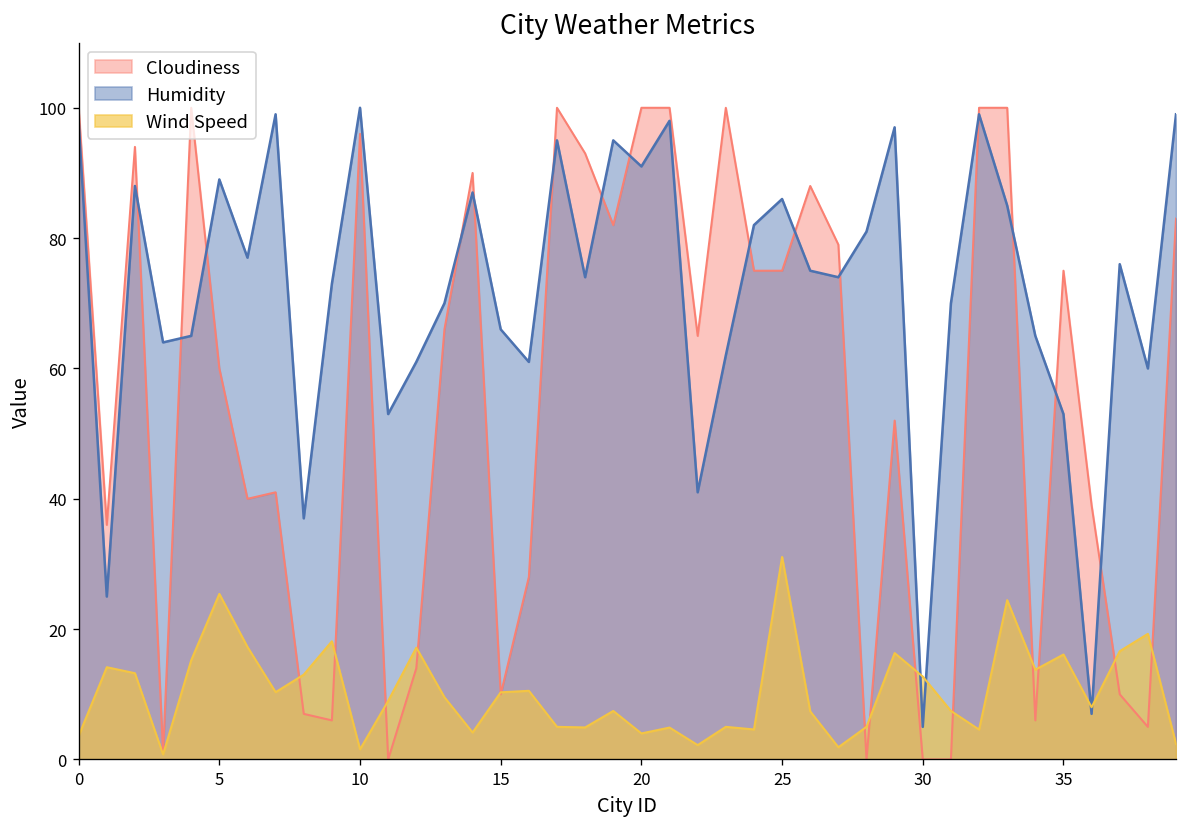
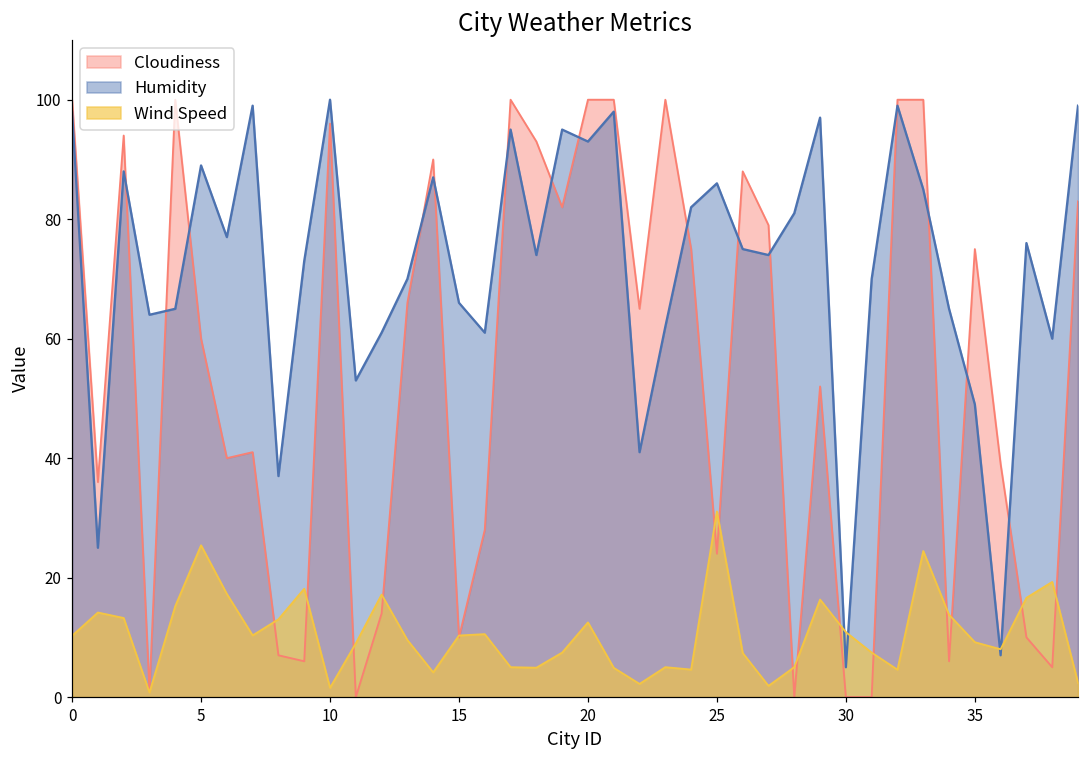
  {
    "Cloudiness": {
      "0": 100,
      "5": 60,
      "10": 96,
      "20": 100,
-     "25": 75,
+     "25": 24,
      "30": 0,
      "35": 75
    },
    "Humidity": {
      "0": 98,
      "5": 89,
      "10": 100,
      "15": 66,
-     "20": 91,
+     "20": 93,
      "25": 86,
      "30": 5,
-     "35": 53
+     "35": 49
    },
    "Wind Speed": {
-     "0": 4,
+     "0": 10,
      "5": 25,
      "10": 2,
-     "20": 4,
+     "20": 13,
      "25": 31,
-     "30": 13,
-     "35": 16
+     "30": 11,
+     "35": 9
    }
  }
